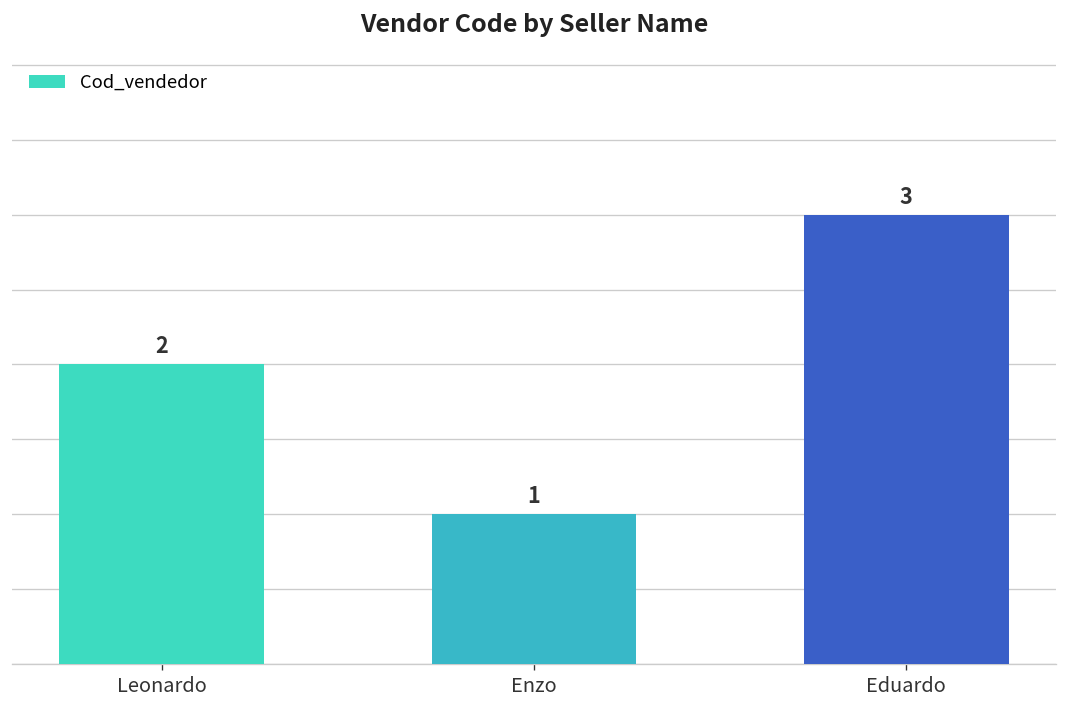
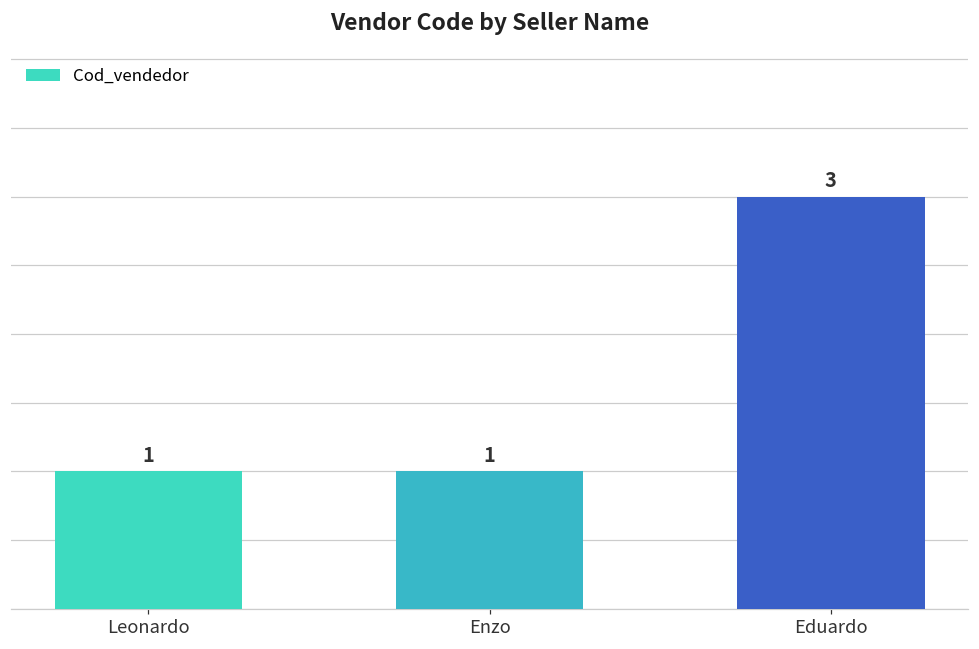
  {
-   "Leonardo": 2,
+   "Leonardo": 1,
    "Enzo": 1,
    "Eduardo": 3
  }
